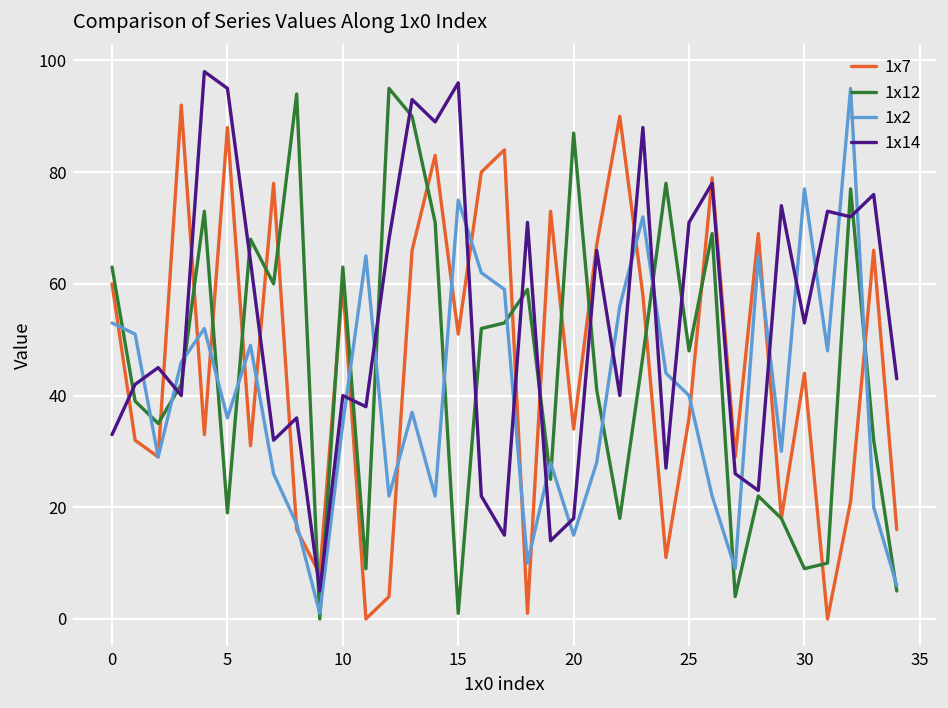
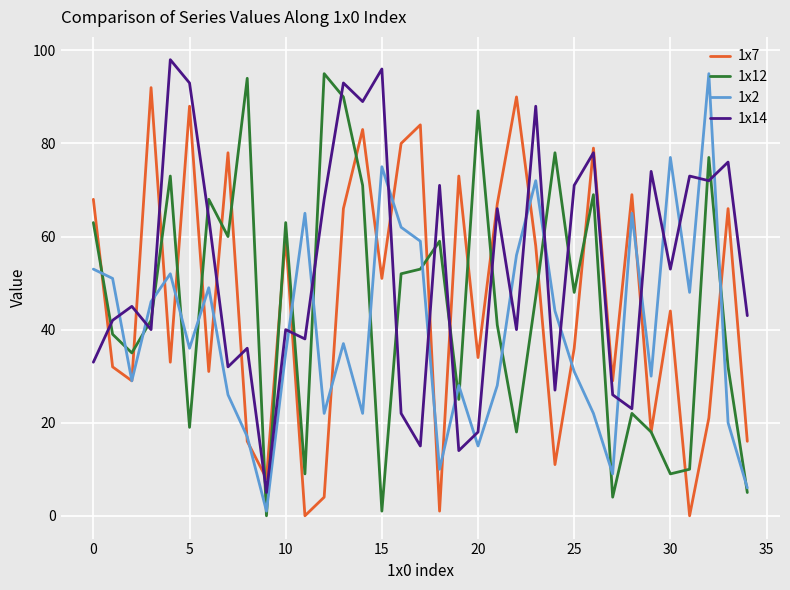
  {
    "1x7": {
-     "0": 60,
+     "0": 68,
      "5": 88,
      "10": 60,
      "15": 51,
      "20": 34,
      "25": 36,
      "30": 44
    },
    "1x12": {
      "0": 63,
      "5": 19,
      "10": 63,
      "15": 1,
      "20": 87,
      "25": 48,
      "30": 9
    },
    "1x2": {
      "0": 53,
      "5": 36,
      "10": 35,
      "15": 75,
      "20": 15,
-     "25": 40,
+     "25": 31,
      "30": 77
    },
    "1x14": {
      "0": 33,
-     "5": 95,
+     "5": 93,
      "10": 40,
      "15": 96,
      "20": 18,
      "25": 71,
      "30": 53
    }
  }
